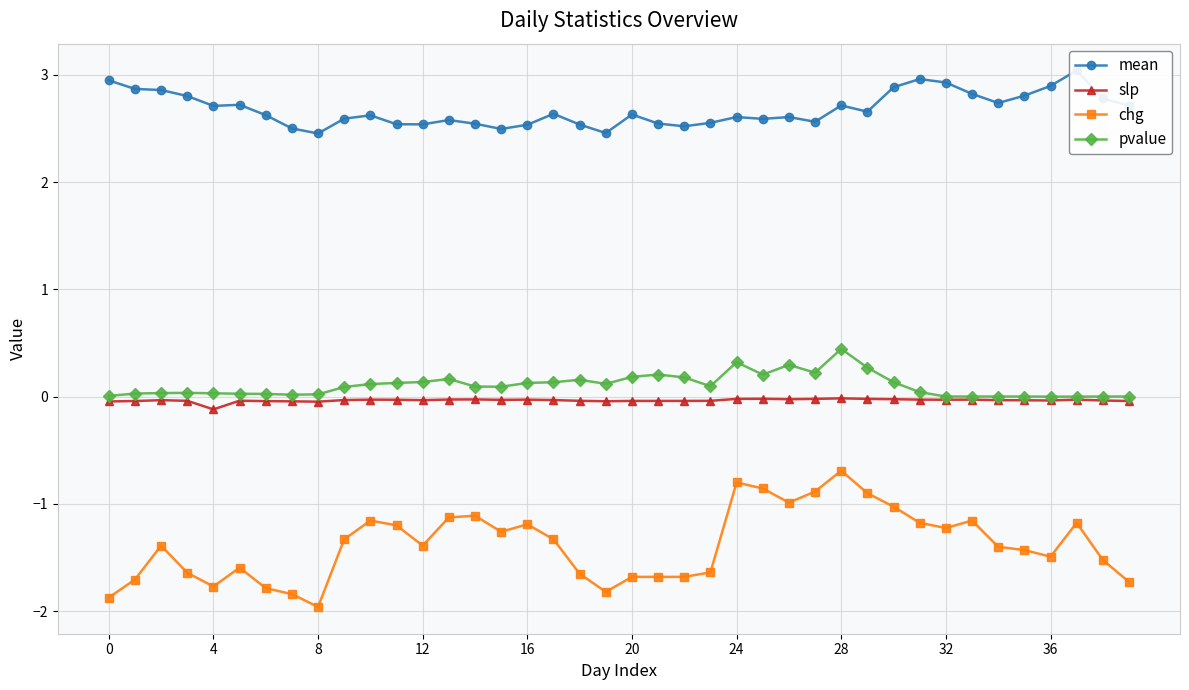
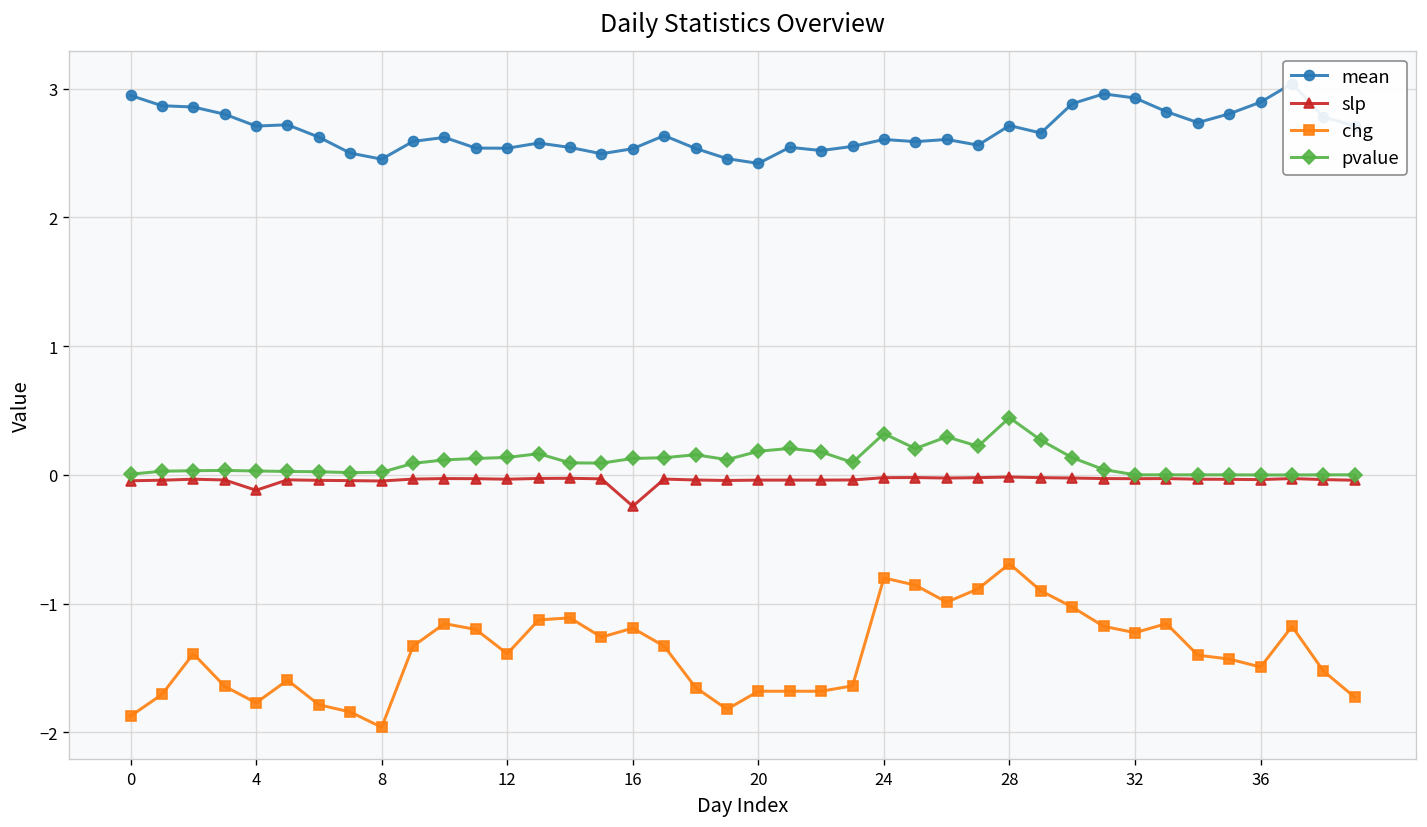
  {
    "mean": {
      "0": 2.95,
      "4": 2.71,
      "8": 2.45,
      "12": 2.54,
      "16": 2.53,
-     "20": 2.63,
+     "20": 2.42,
      "24": 2.61,
      "28": 2.71,
      "32": 2.93,
      "36": 2.90
    },
    "slp": {
      "0": -0.05,
      "4": -0.12,
      "8": -0.05,
      "12": -0.03,
-     "16": -0.03,
+     "16": -0.24,
      "20": -0.04,
      "24": -0.02,
      "28": -0.02,
      "32": -0.03,
      "36": -0.04
    },
    "chg": {
      "0": -1.87,
      "4": -1.77,
      "8": -1.96,
      "12": -1.39,
      "16": -1.19,
      "20": -1.68,
      "24": -0.80,
      "28": -0.69,
      "32": -1.23,
      "36": -1.49
    },
    "pvalue": {
      "0": 0.01,
      "4": 0.03,
      "8": 0.02,
      "12": 0.14,
      "16": 0.13,
      "20": 0.18,
      "24": 0.32,
      "28": 0.45,
      "32": 0.00,
      "36": 0.00
    }
  }
